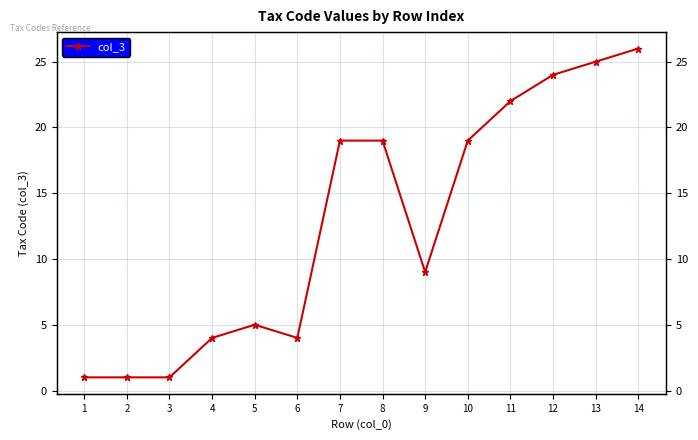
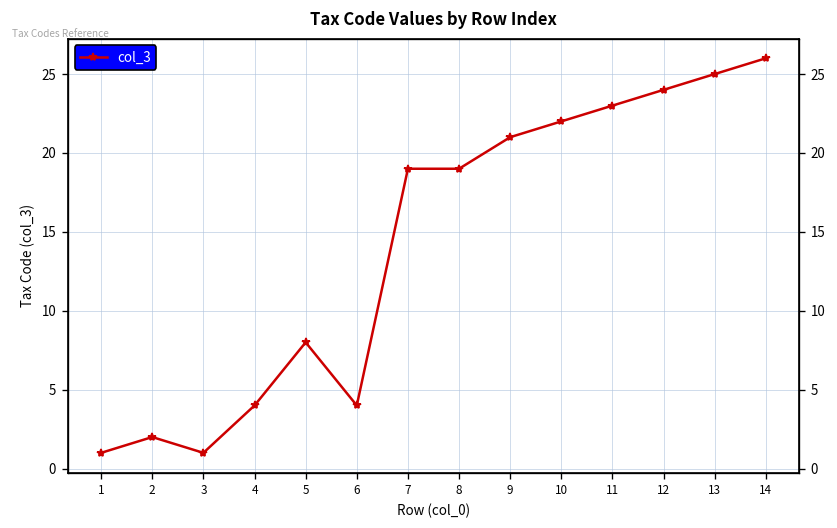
  {
    "1": 1,
-   "2": 1,
+   "2": 2,
    "3": 1,
    "4": 4,
-   "5": 5,
+   "5": 8,
    "6": 4,
    "7": 19,
    "8": 19,
-   "9": 9,
-   "10": 19,
-   "11": 22,
+   "9": 21,
+   "10": 22,
+   "11": 23,
    "12": 24,
    "13": 25,
    "14": 26
  }
